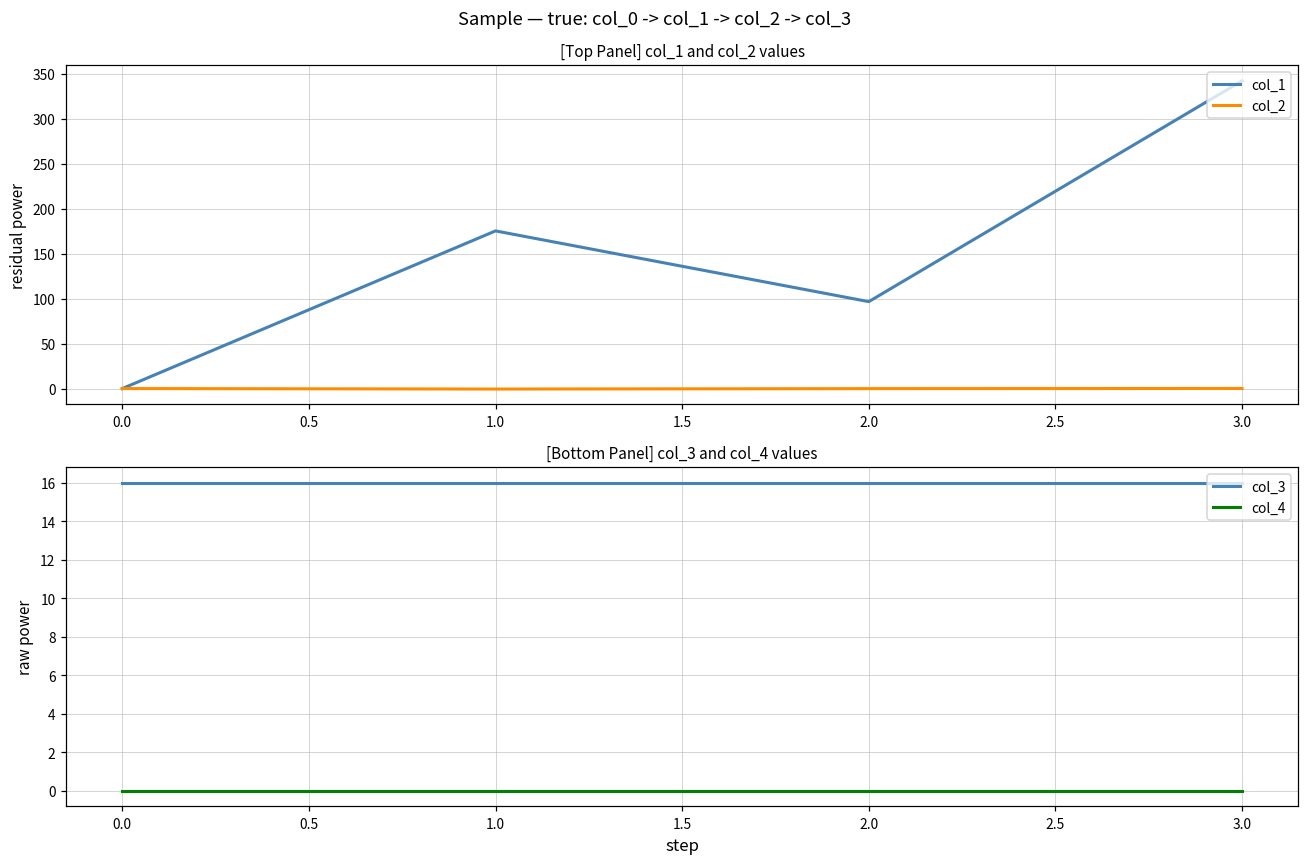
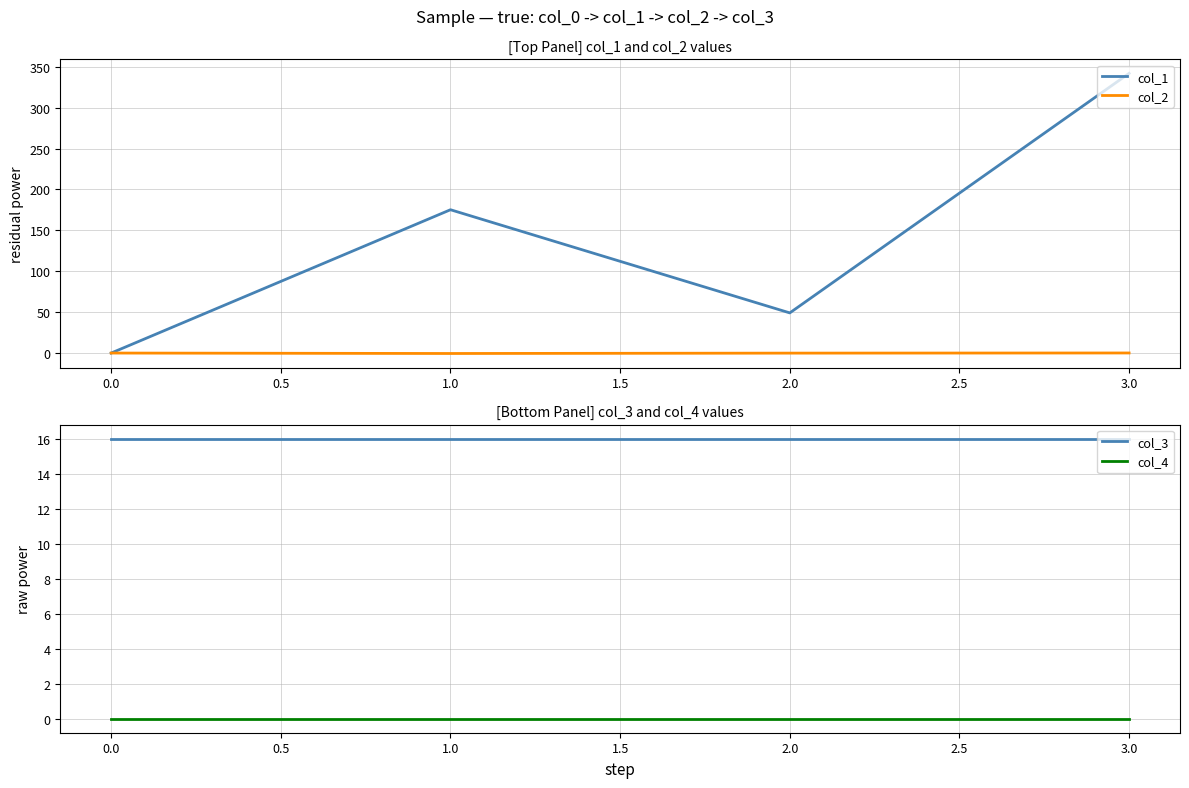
  {
    "[Top Panel] col_1 and col_2 values": {
      "col_1": {
        "1.0": 180,
-       "2.0": 100
+       "2.0": 50
      },
      "col_2": {
        "1.0": 0,
        "2.0": 0,
        "3.0": 0
      }
    },
    "[Bottom Panel] col_3 and col_4 values": {
      "col_3": {
        "0.0": 16.0,
        "1.0": 16.0,
        "2.0": 16.0
      },
      "col_4": {
        "0.0": 0.0,
        "1.0": 0.0,
        "2.0": 0.0,
        "3.0": 0.0
      }
    }
  }
